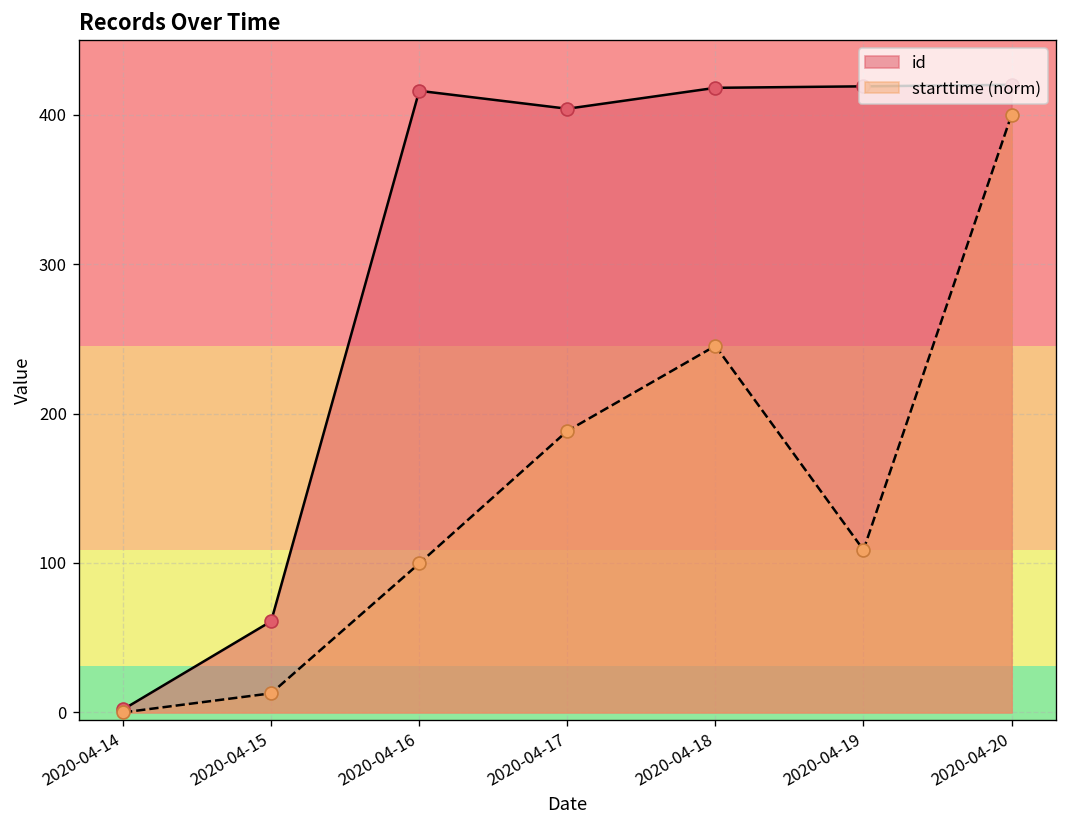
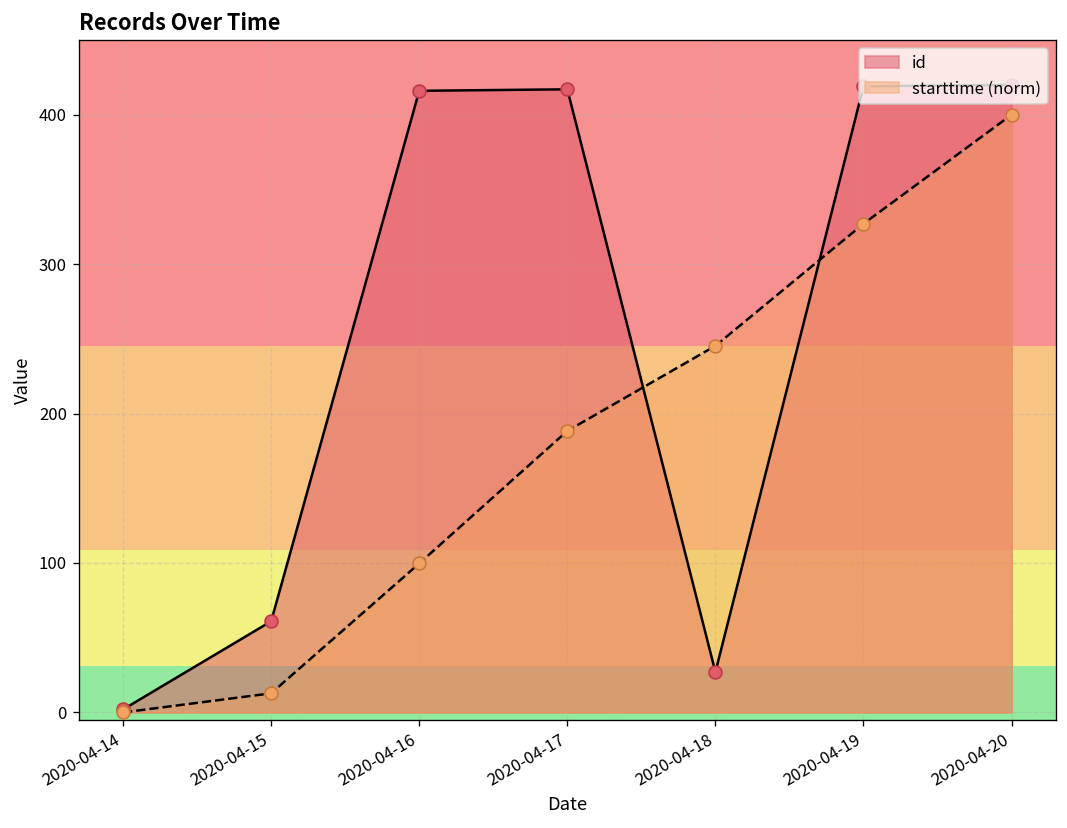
  {
    "id": {
      "2020-04-15": 61,
      "2020-04-16": 416,
-     "2020-04-17": 404,
-     "2020-04-18": 418
+     "2020-04-17": 417,
+     "2020-04-18": 27
    },
    "starttime (norm)": {
      "2020-04-15": 13,
      "2020-04-16": 100,
      "2020-04-17": 188,
      "2020-04-18": 245,
-     "2020-04-19": 109,
+     "2020-04-19": 327,
      "2020-04-20": 400
    }
  }
